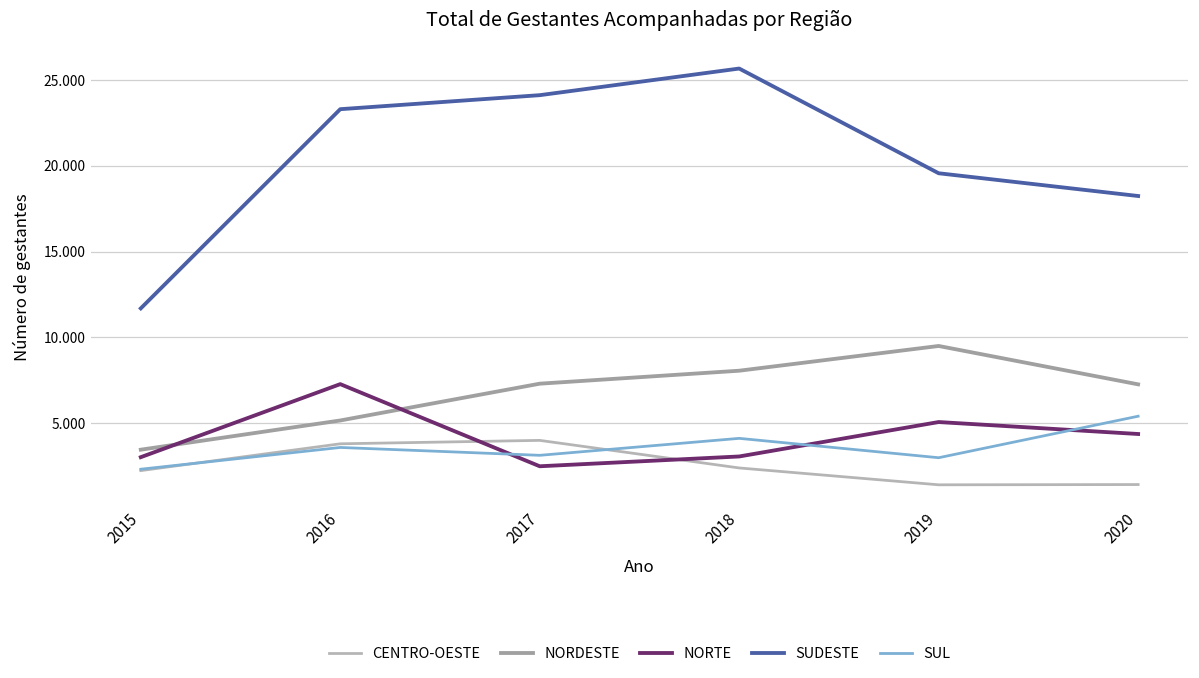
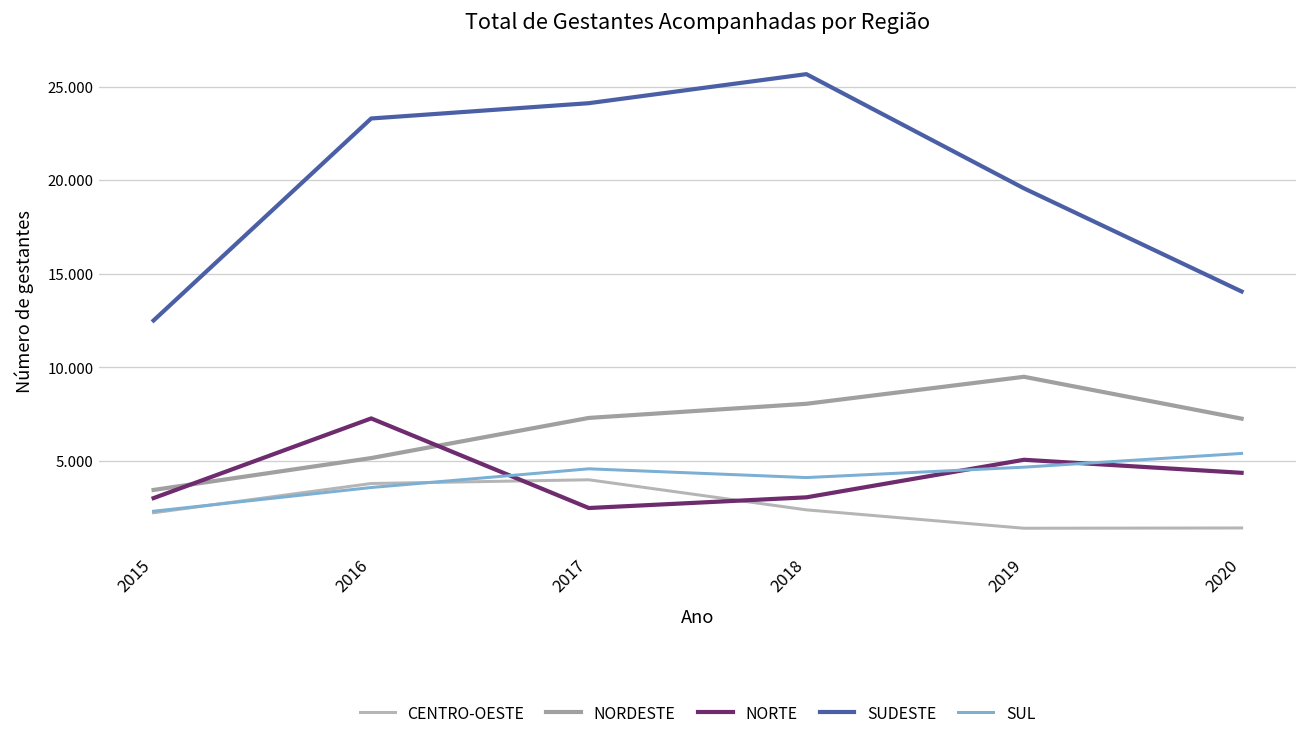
  {
    "NORTE": {
      "2015": 3.0,
      "2016": 7.3,
      "2017": 2.5,
      "2018": 3.1,
      "2019": 5.1,
      "2020": 4.4
    },
    "SUDESTE": {
-     "2015": 11.7,
+     "2015": 12.5,
      "2016": 23.3,
      "2017": 24.1,
      "2018": 25.7,
      "2019": 19.6,
-     "2020": 18.2
+     "2020": 14.1
    },
    "SUL": {
      "2016": 3.6,
-     "2017": 3.1,
+     "2017": 4.6,
      "2018": 4.1,
-     "2019": 3.0,
+     "2019": 4.7,
      "2020": 5.4
    }
  }
